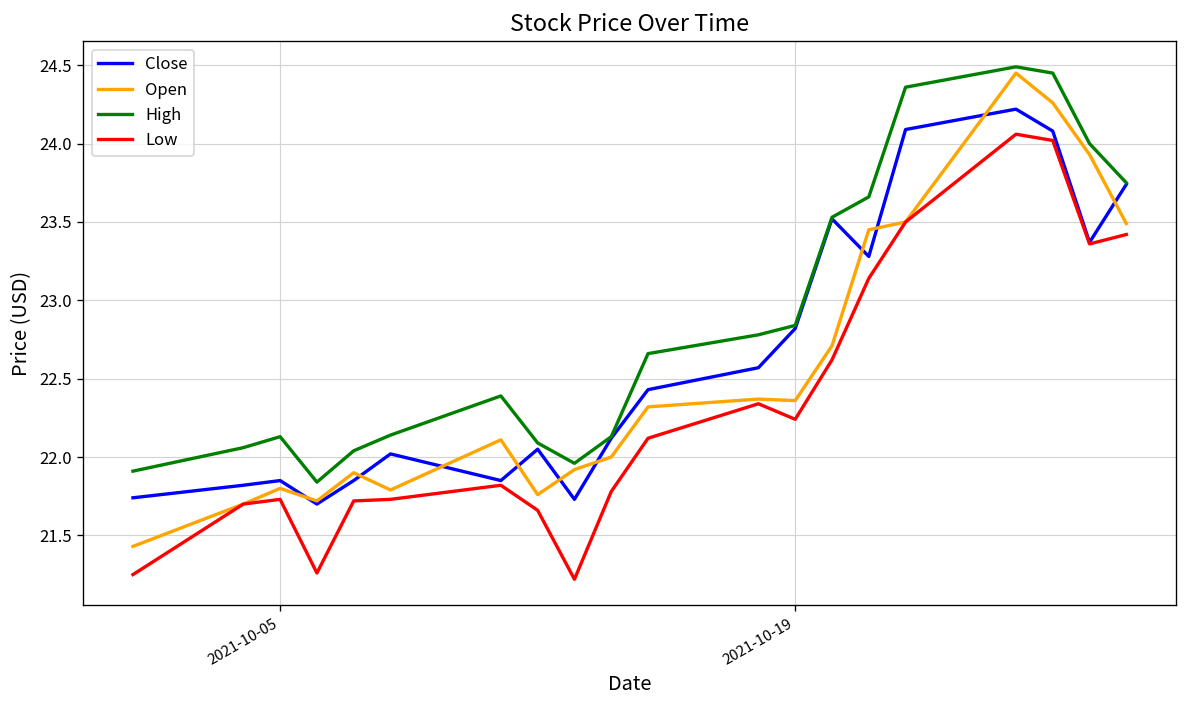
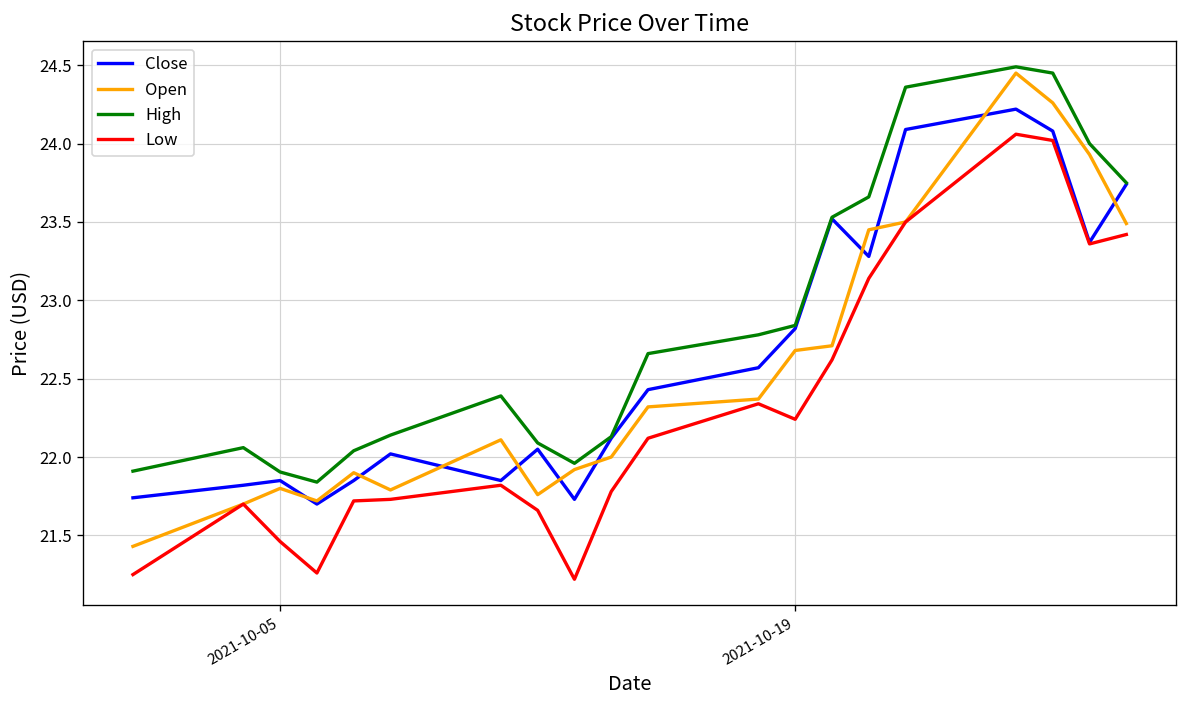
  {
    "Close": {
      "2021-10-05": 21.85,
      "2021-10-19": 22.82
    },
    "Open": {
      "2021-10-05": 21.80,
-     "2021-10-19": 22.36
+     "2021-10-19": 22.68
    },
    "High": {
-     "2021-10-05": 22.13,
+     "2021-10-05": 21.90,
      "2021-10-19": 22.84
    },
    "Low": {
-     "2021-10-05": 21.73,
+     "2021-10-05": 21.46,
      "2021-10-19": 22.24
    }
  }
